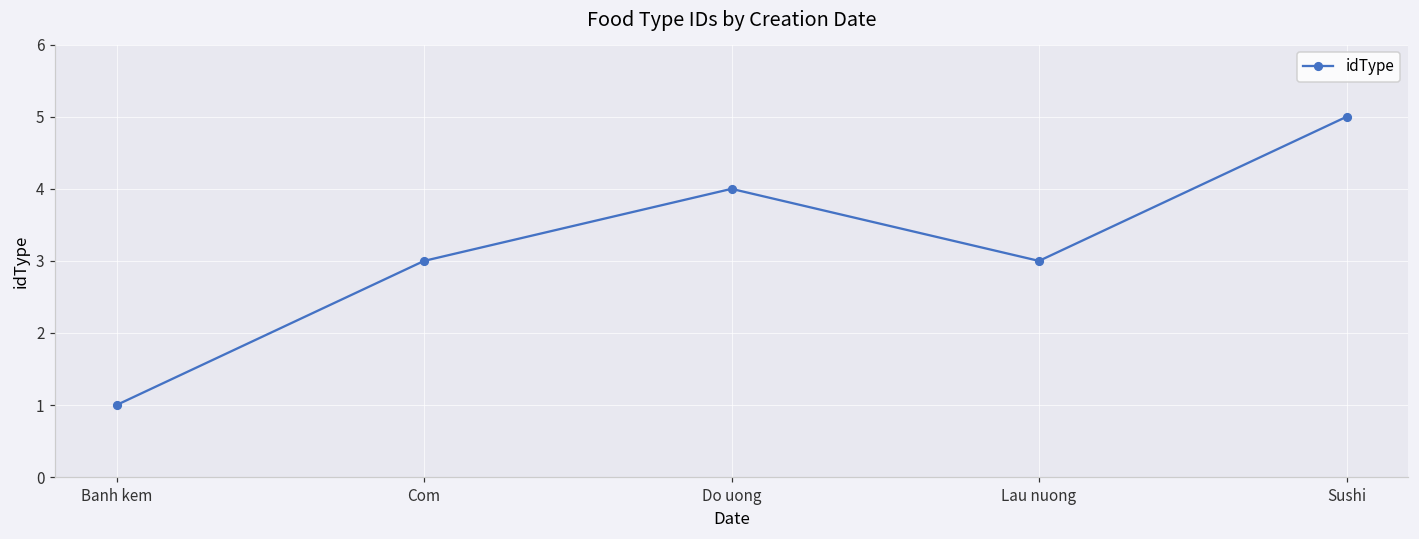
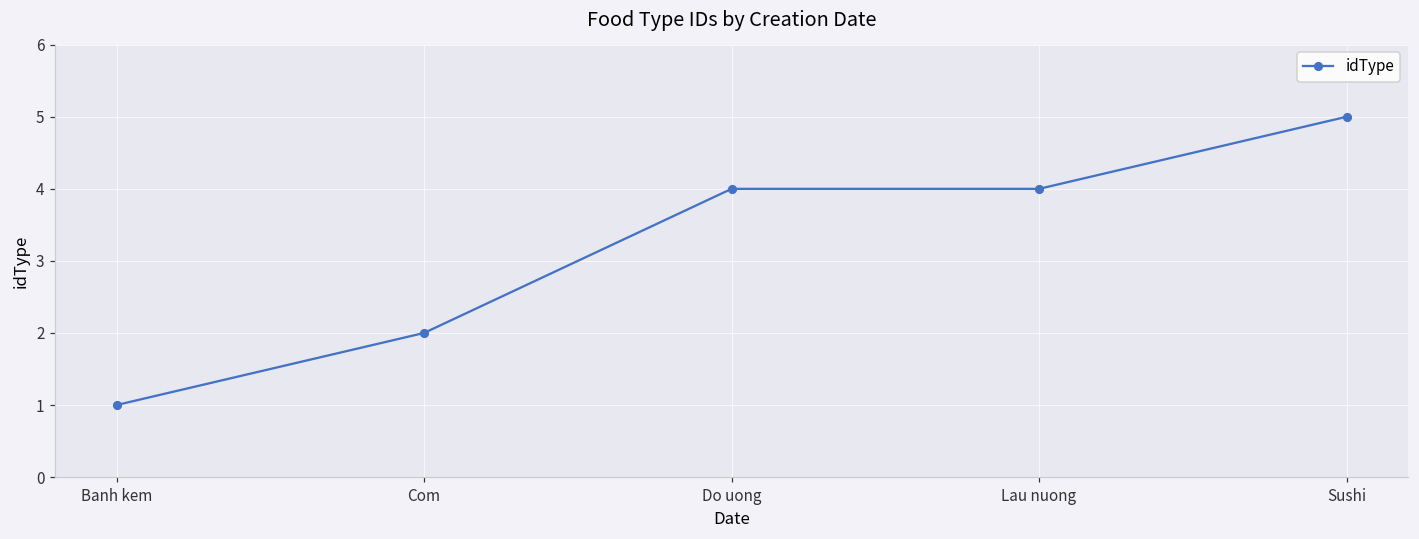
  {
    "Banh kem": 1,
-   "Com": 3,
+   "Com": 2,
    "Do uong": 4,
-   "Lau nuong": 3,
+   "Lau nuong": 4,
    "Sushi": 5
  }
